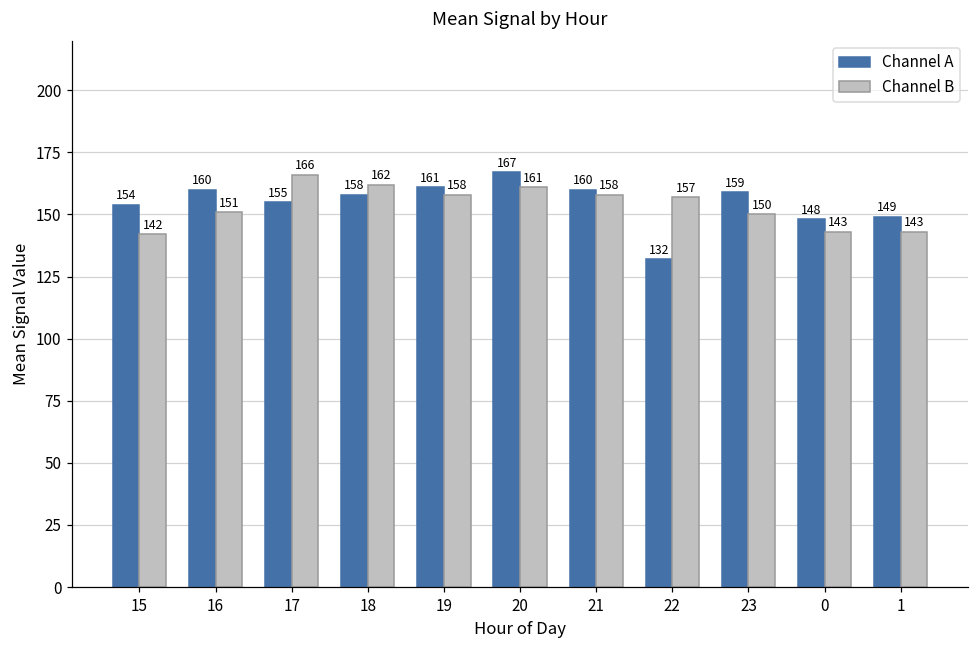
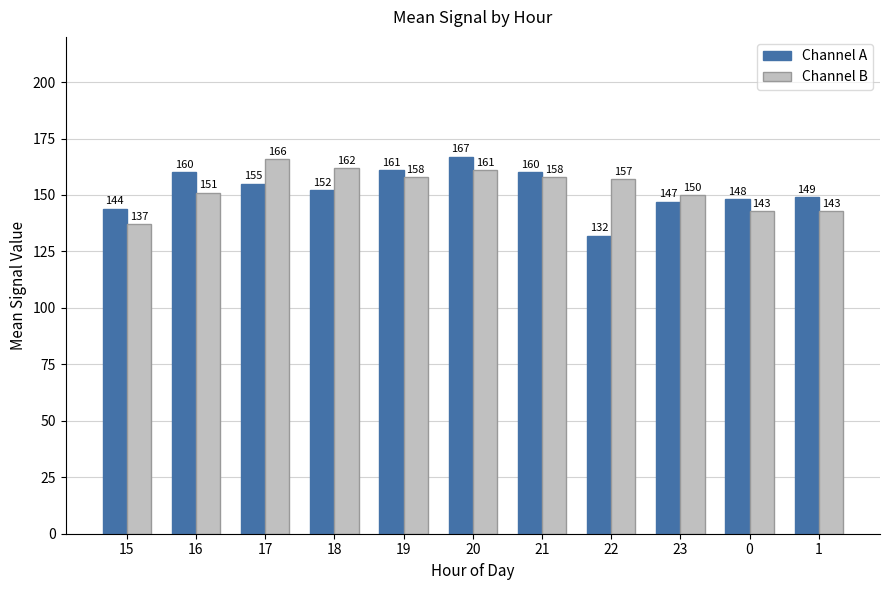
  {
    "Channel A": {
-     "15": 154,
+     "15": 144,
      "16": 160,
      "17": 155,
-     "18": 158,
+     "18": 152,
      "19": 161,
      "20": 167,
      "21": 160,
      "22": 132,
-     "23": 159,
+     "23": 147,
      "0": 148,
      "1": 149
    },
    "Channel B": {
-     "15": 142,
+     "15": 137,
      "16": 151,
      "17": 166,
      "18": 162,
      "19": 158,
      "20": 161,
      "21": 158,
      "22": 157,
      "23": 150,
      "0": 143,
      "1": 143
    }
  }
